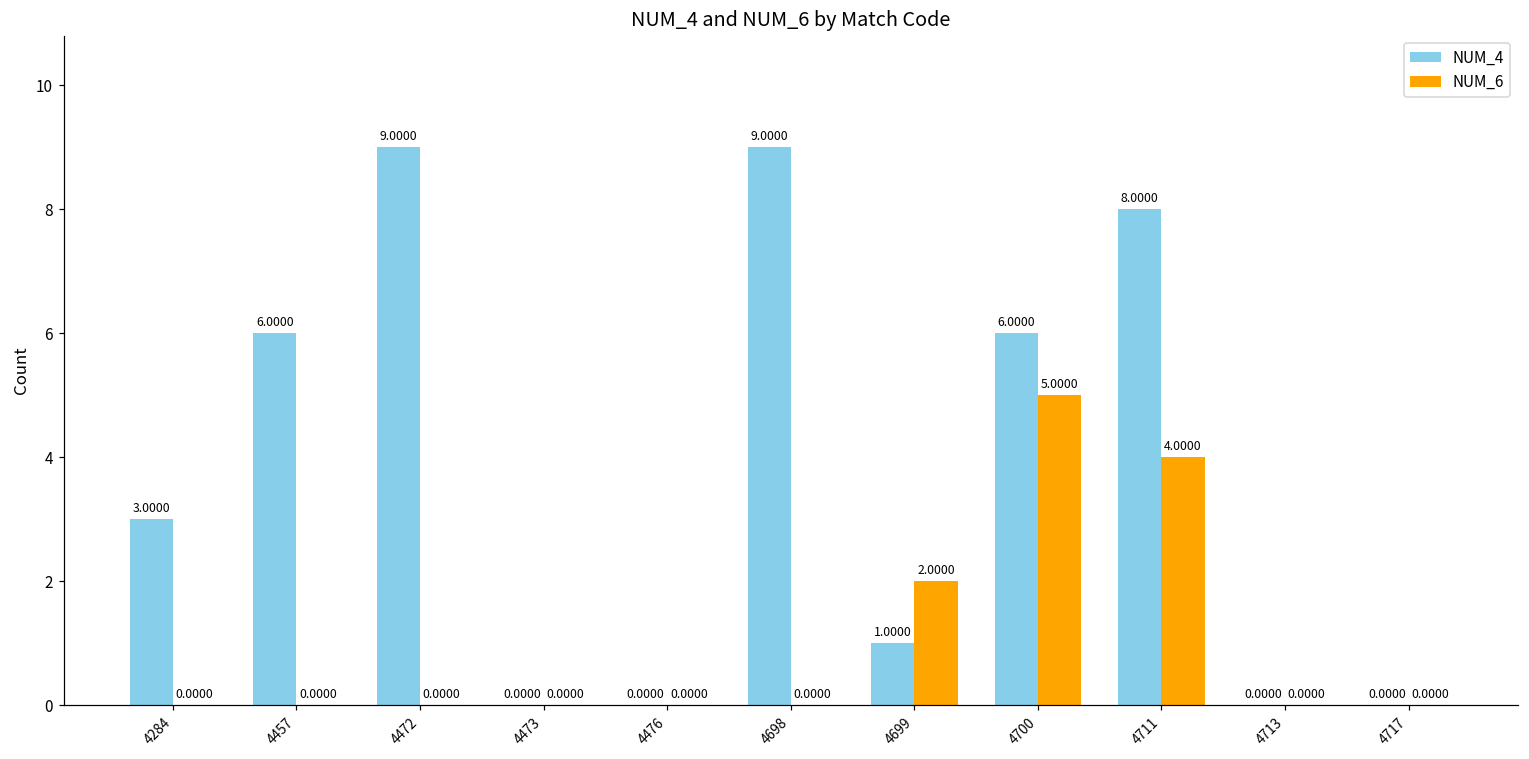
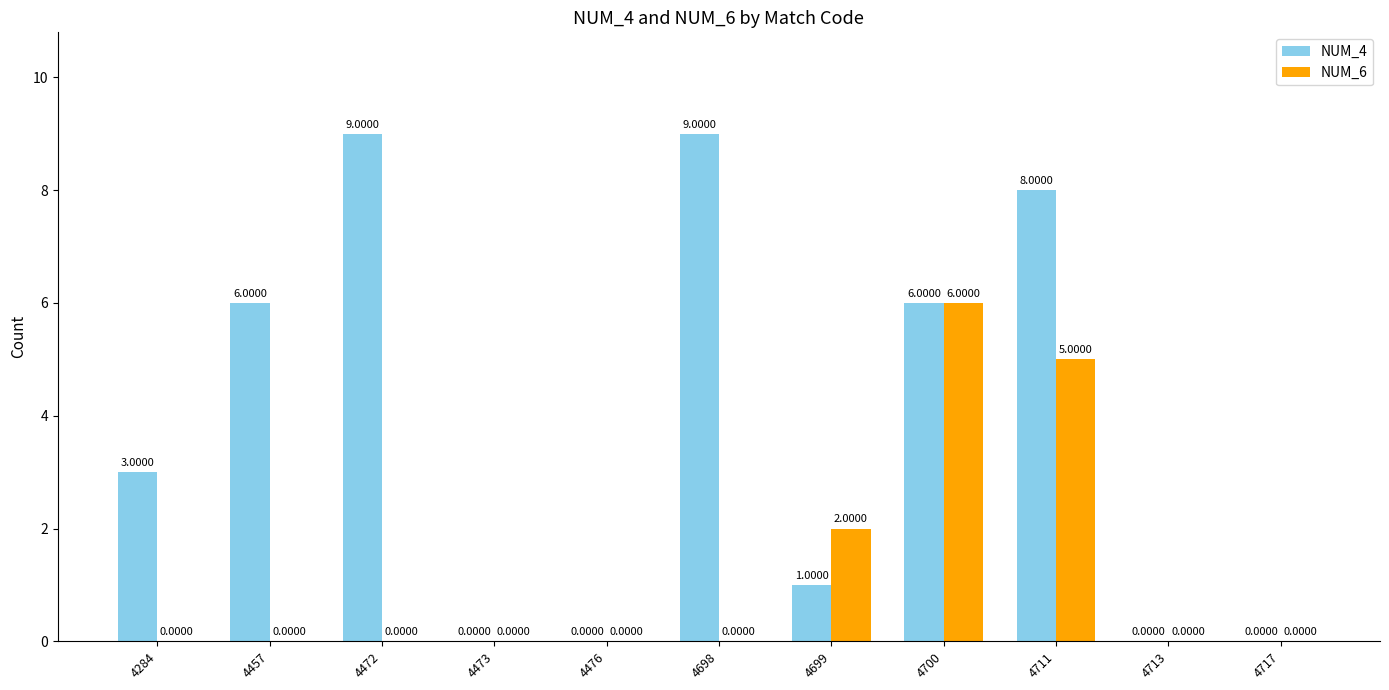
  {
    "NUM_4": {
      "4284": 3.0000,
      "4457": 6.0000,
      "4472": 9.0000,
      "4473": 0.0000,
      "4476": 0.0000,
      "4698": 9.0000,
      "4699": 1.0000,
      "4700": 6.0000,
      "4711": 8.0000,
      "4713": 0.0000,
      "4717": 0.0000
    },
    "NUM_6": {
      "4284": 0.0000,
      "4457": 0.0000,
      "4472": 0.0000,
      "4473": 0.0000,
      "4476": 0.0000,
      "4698": 0.0000,
      "4699": 2.0000,
-     "4700": 5.0000,
-     "4711": 4.0000,
+     "4700": 6.0000,
+     "4711": 5.0000,
      "4713": 0.0000,
      "4717": 0.0000
    }
  }
